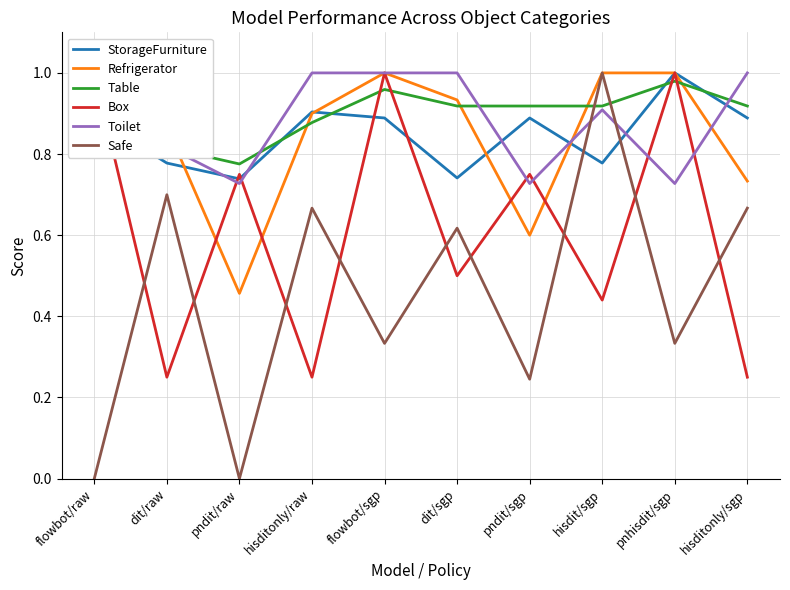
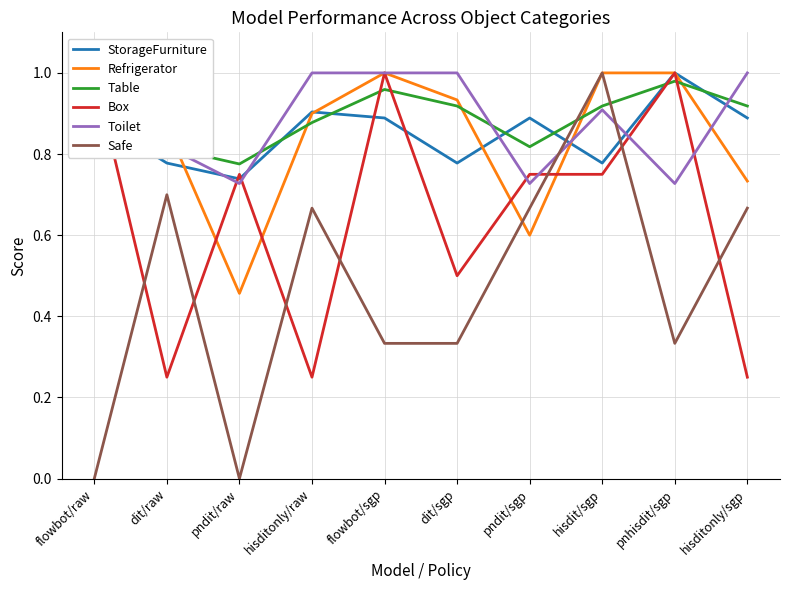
  {
    "StorageFurniture": {
      "dit/raw": 0.78,
      "pndit/raw": 0.74,
      "flowbot/sgp": 0.89,
-     "dit/sgp": 0.74,
+     "dit/sgp": 0.78,
      "pndit/sgp": 0.89,
      "hisdit/sgp": 0.78,
      "hisditonly/sgp": 0.89
    },
    "Refrigerator": {
      "pndit/raw": 0.46,
      "dit/sgp": 0.93,
      "pndit/sgp": 0.60,
      "hisditonly/sgp": 0.73
    },
    "Table": {
      "pndit/raw": 0.78,
      "hisditonly/raw": 0.88,
      "flowbot/sgp": 0.96,
      "dit/sgp": 0.92,
-     "pndit/sgp": 0.92,
+     "pndit/sgp": 0.82,
      "hisdit/sgp": 0.92,
      "pnhisdit/sgp": 0.98,
      "hisditonly/sgp": 0.92
    },
    "Box": {
      "dit/raw": 0.25,
      "pndit/raw": 0.75,
      "hisditonly/raw": 0.25,
      "dit/sgp": 0.50,
      "pndit/sgp": 0.75,
-     "hisdit/sgp": 0.44,
+     "hisdit/sgp": 0.75,
      "hisditonly/sgp": 0.25
    },
    "Toilet": {
      "pndit/raw": 0.73,
      "hisditonly/raw": 1.00,
      "dit/sgp": 1.00,
      "pndit/sgp": 0.73,
      "hisdit/sgp": 0.91,
      "pnhisdit/sgp": 0.73,
      "hisditonly/sgp": 1.00
    },
    "Safe": {
      "flowbot/raw": 0.00,
      "dit/raw": 0.70,
      "pndit/raw": 0.00,
      "hisditonly/raw": 0.67,
      "flowbot/sgp": 0.33,
-     "dit/sgp": 0.62,
-     "pndit/sgp": 0.25,
+     "dit/sgp": 0.33,
+     "pndit/sgp": 0.67,
      "pnhisdit/sgp": 0.33,
      "hisditonly/sgp": 0.67
    }
  }
